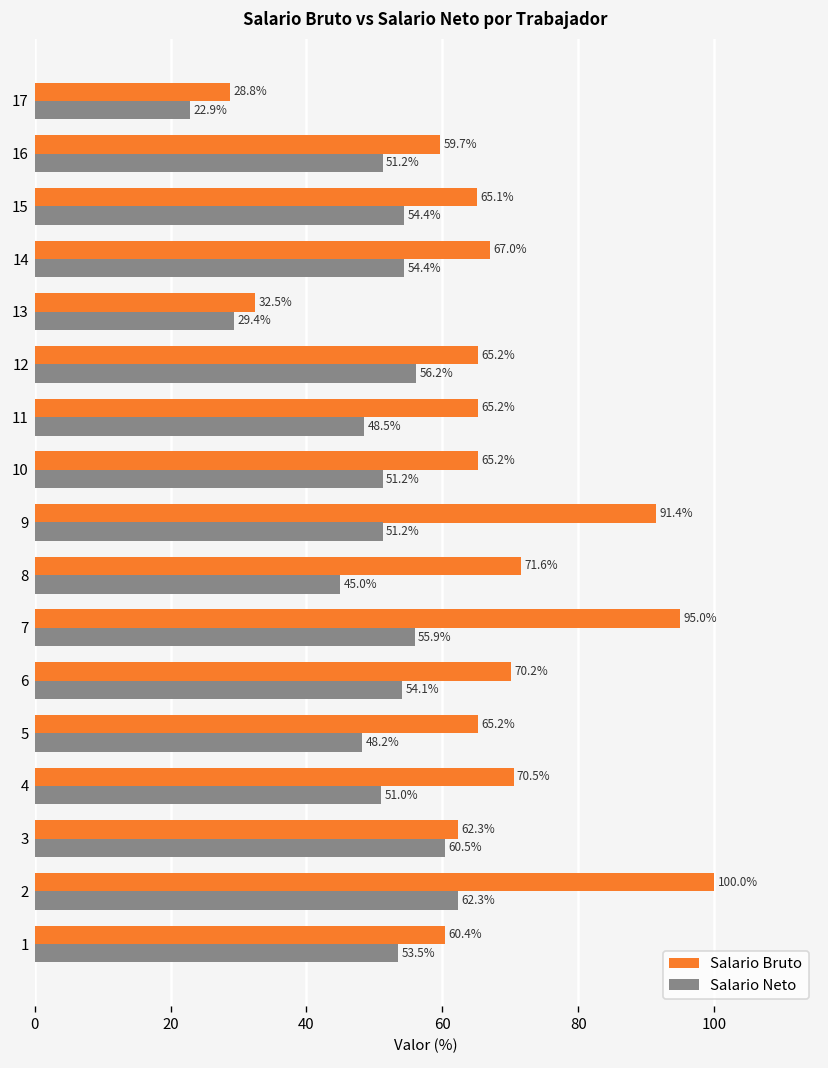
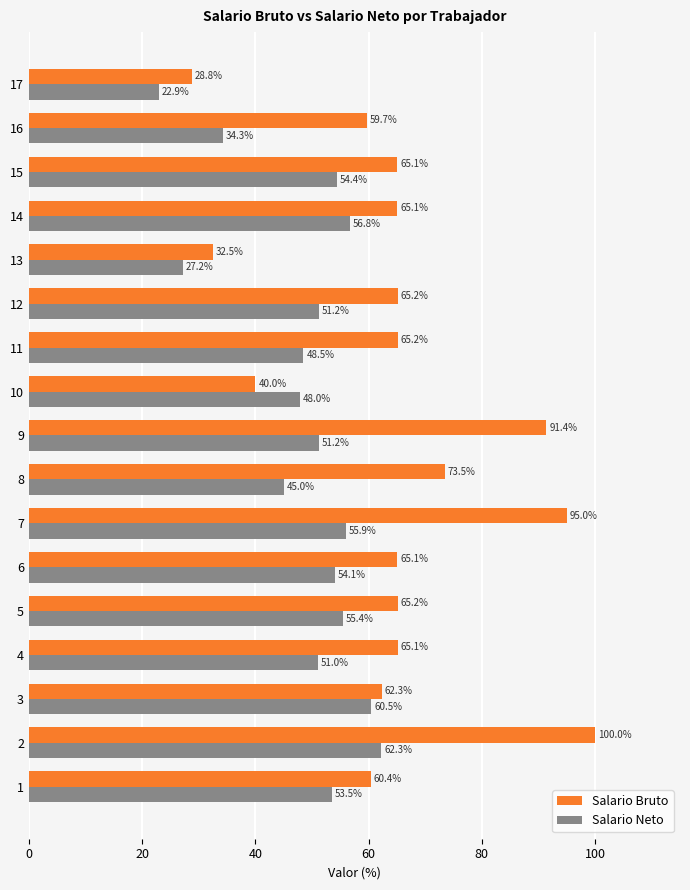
  {
    "Salario Bruto": {
      "17": "28.8%",
      "16": "59.7%",
      "15": "65.1%",
-     "14": "67.0%",
+     "14": "65.1%",
      "13": "32.5%",
      "12": "65.2%",
      "11": "65.2%",
-     "10": "65.2%",
+     "10": "40.0%",
      "9": "91.4%",
-     "8": "71.6%",
+     "8": "73.5%",
      "7": "95.0%",
-     "6": "70.2%",
+     "6": "65.1%",
      "5": "65.2%",
-     "4": "70.5%",
+     "4": "65.1%",
      "3": "62.3%",
      "2": "100.0%",
      "1": "60.4%"
    },
    "Salario Neto": {
      "17": "22.9%",
-     "16": "51.2%",
+     "16": "34.3%",
      "15": "54.4%",
-     "14": "54.4%",
-     "13": "29.4%",
-     "12": "56.2%",
+     "14": "56.8%",
+     "13": "27.2%",
+     "12": "51.2%",
      "11": "48.5%",
-     "10": "51.2%",
+     "10": "48.0%",
      "9": "51.2%",
      "8": "45.0%",
      "7": "55.9%",
      "6": "54.1%",
-     "5": "48.2%",
+     "5": "55.4%",
      "4": "51.0%",
      "3": "60.5%",
      "2": "62.3%",
      "1": "53.5%"
    }
  }
